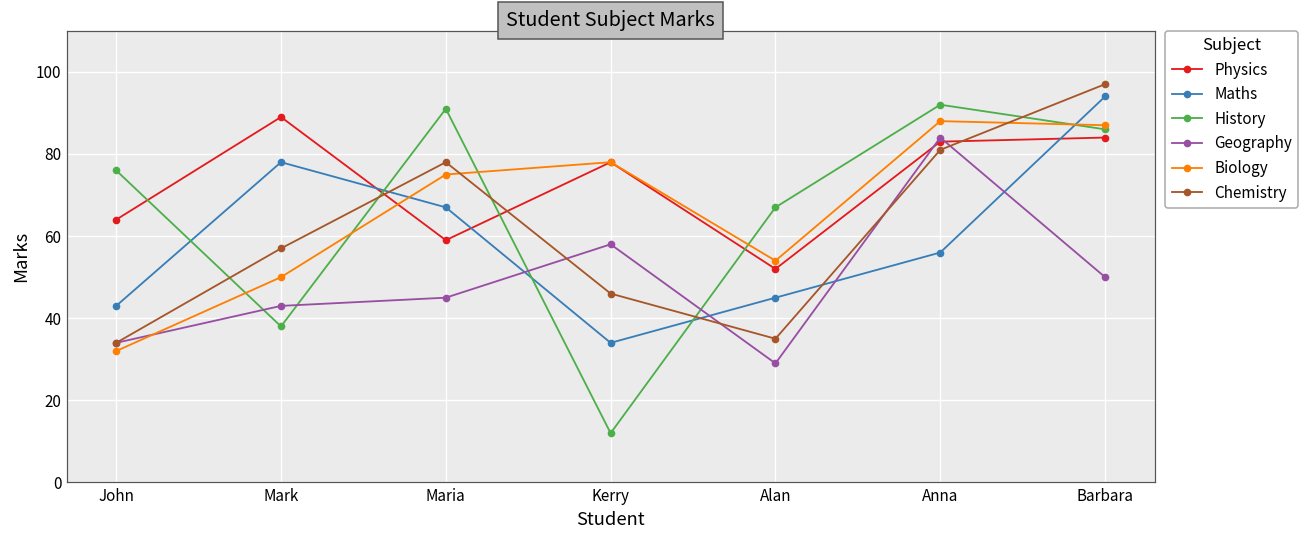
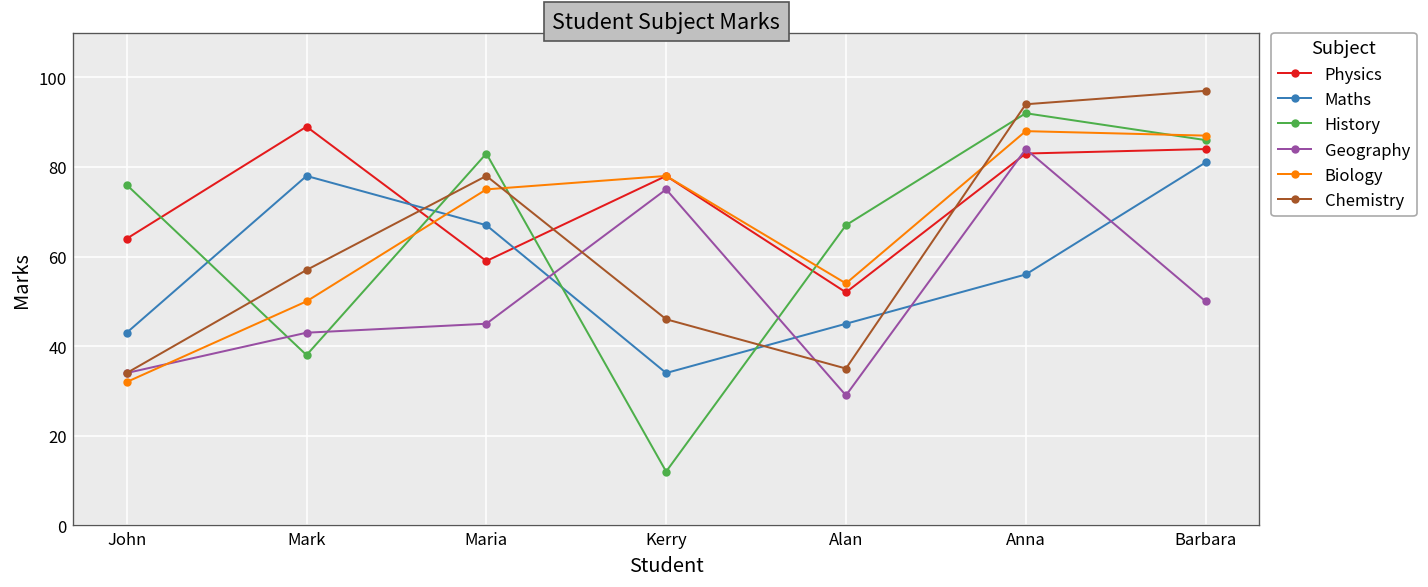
  {
    "Physics": {
      "John": 64,
      "Mark": 89,
      "Maria": 59,
      "Alan": 52,
      "Anna": 83,
      "Barbara": 84
    },
    "Maths": {
      "John": 43,
      "Mark": 78,
      "Maria": 67,
      "Kerry": 34,
      "Alan": 45,
      "Anna": 56,
-     "Barbara": 94
+     "Barbara": 81
    },
    "History": {
      "John": 76,
      "Mark": 38,
-     "Maria": 91,
+     "Maria": 83,
      "Kerry": 12,
      "Alan": 67,
      "Anna": 92,
      "Barbara": 86
    },
    "Geography": {
      "Mark": 43,
      "Maria": 45,
-     "Kerry": 58,
+     "Kerry": 75,
      "Alan": 29,
      "Anna": 84,
      "Barbara": 50
    },
    "Biology": {
      "John": 32,
      "Mark": 50,
      "Maria": 75,
      "Alan": 54,
      "Anna": 88,
      "Barbara": 87
    },
    "Chemistry": {
      "Mark": 57,
      "Maria": 78,
      "Kerry": 46,
      "Alan": 35,
-     "Anna": 81,
+     "Anna": 94,
      "Barbara": 97
    }
  }
